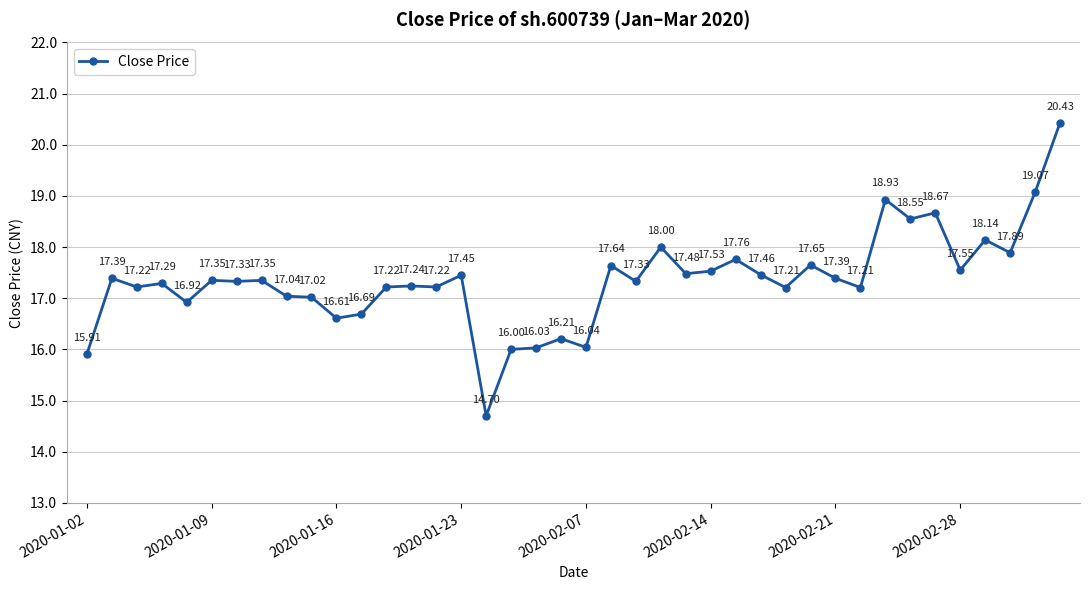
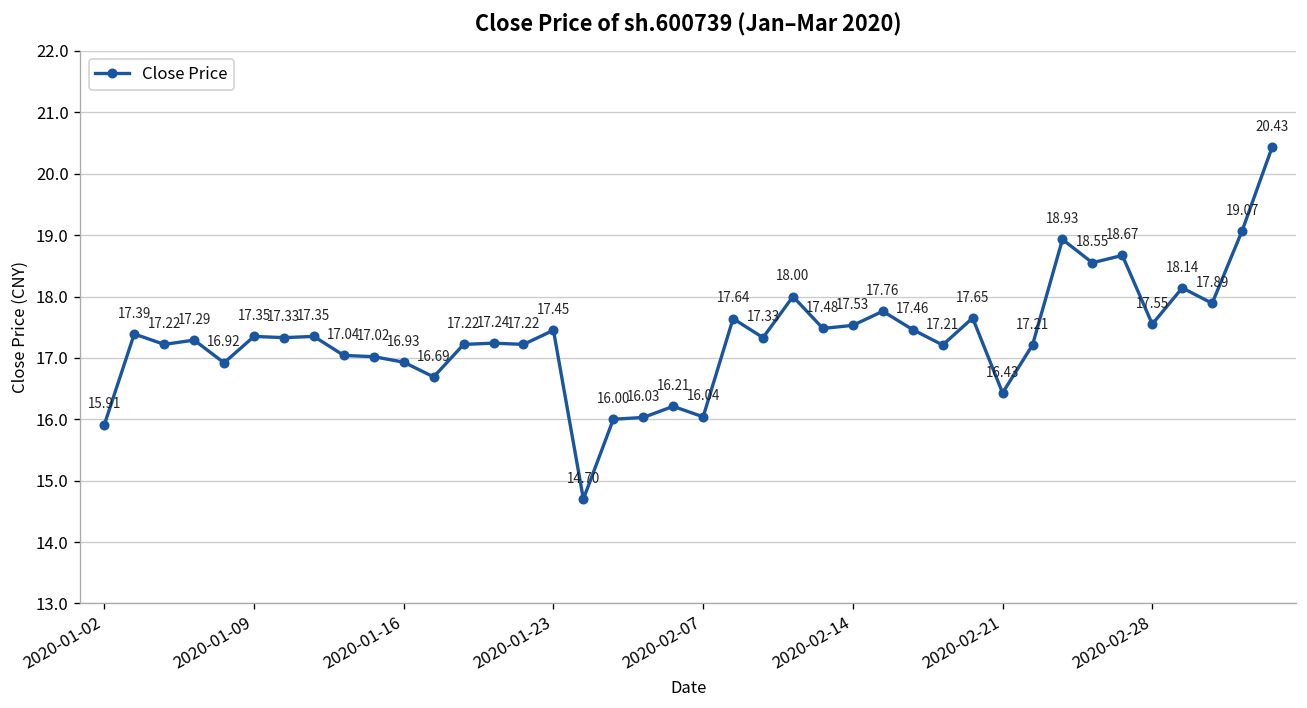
  {
    "2020-01-02": 15.91,
    "2020-01-09": 17.35,
-   "2020-01-16": 16.61,
+   "2020-01-16": 16.93,
    "2020-01-23": 17.45,
    "2020-02-07": 16.04,
    "2020-02-14": 17.53,
-   "2020-02-21": 17.39,
+   "2020-02-21": 16.43,
    "2020-02-28": 17.55
  }
